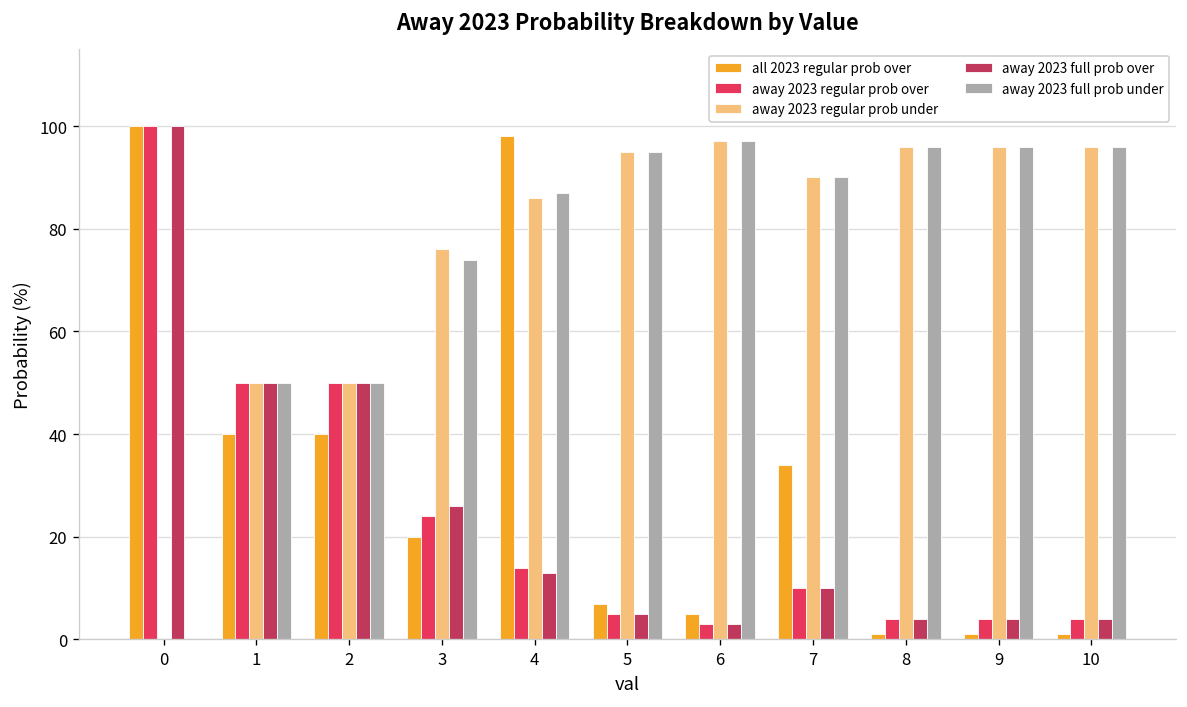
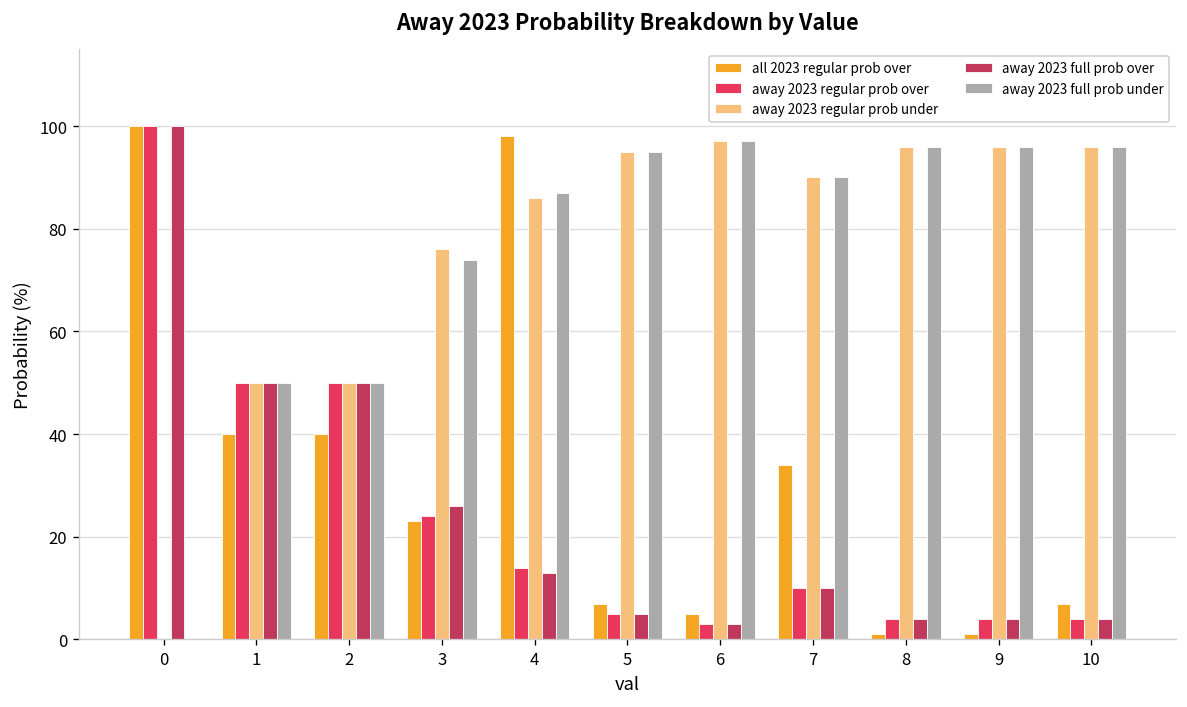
  {
    "all 2023 regular prob over": {
      "0": 100,
      "1": 40,
      "2": 40,
-     "3": 20,
+     "3": 23,
      "4": 98,
      "5": 7,
      "6": 5,
      "7": 34,
      "8": 1,
      "9": 1,
-     "10": 1
+     "10": 7
    },
    "away 2023 regular prob under": {
      "0": 0,
      "1": 50,
      "2": 50,
      "3": 76,
      "4": 86,
      "5": 95,
      "6": 97,
      "7": 90,
      "8": 96,
      "9": 96,
      "10": 96
    },
    "away 2023 full prob under": {
      "0": 0,
      "1": 50,
      "2": 50,
      "3": 74,
      "4": 87,
      "5": 95,
      "6": 97,
      "7": 90,
      "8": 96,
      "9": 96,
      "10": 96
    }
  }
